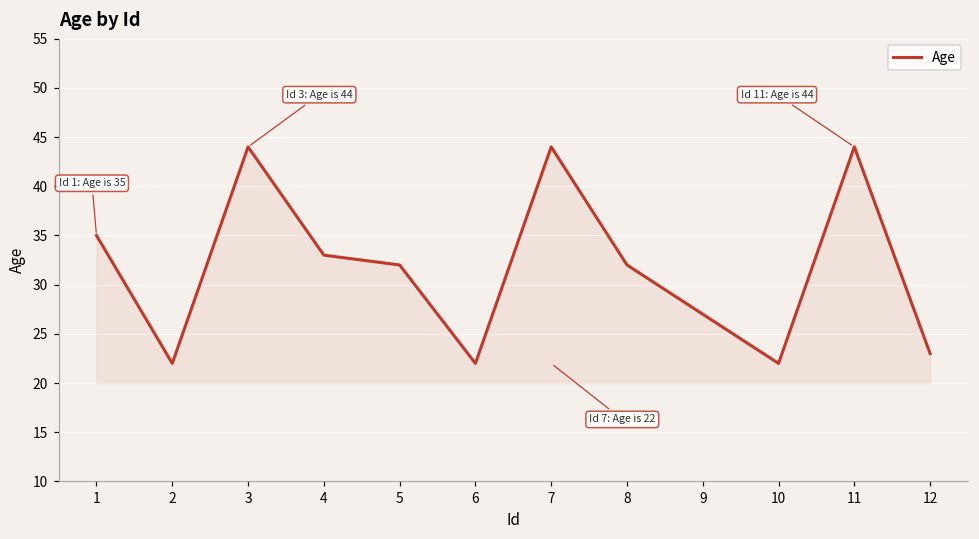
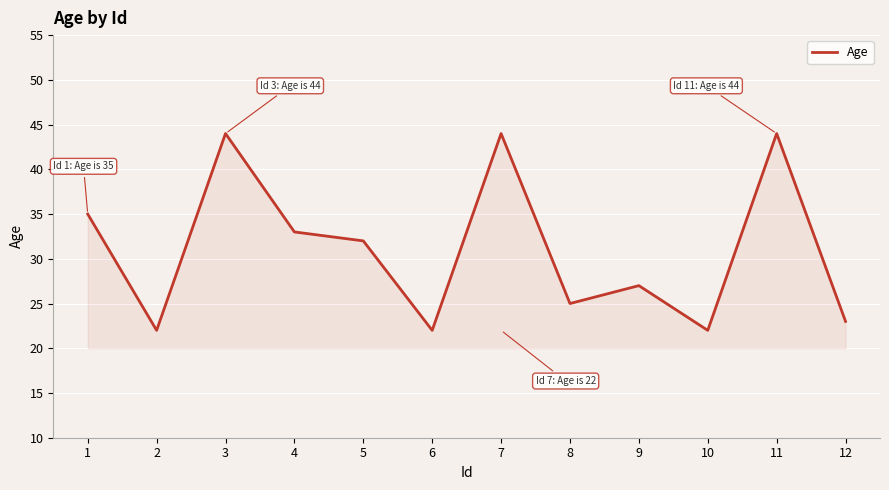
  {
    "2": 22,
    "4": 33,
    "5": 32,
    "6": 22,
    "7": 44,
-   "8": 32,
+   "8": 25,
    "9": 27,
    "10": 22,
    "12": 23
  }
